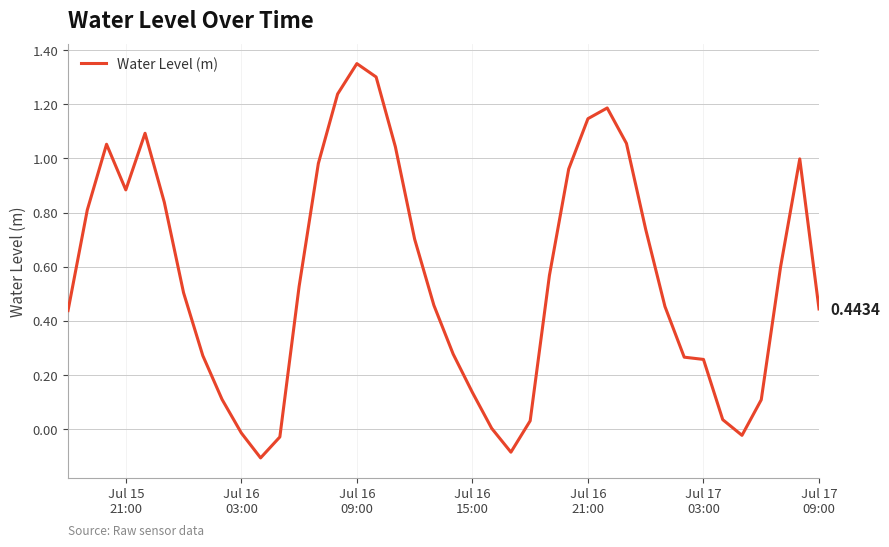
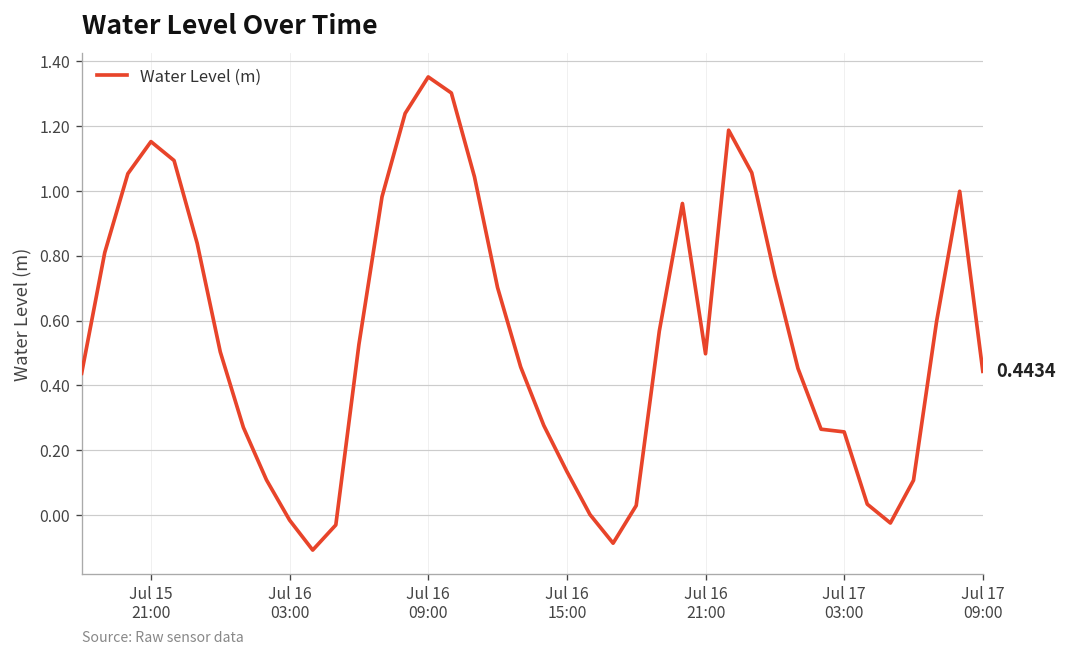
  {
-   "Jul 15 21:00": 0.88,
+   "Jul 15 21:00": 1.15,
    "Jul 16 03:00": -0.02,
    "Jul 16 09:00": 1.35,
    "Jul 16 15:00": 0.13,
-   "Jul 16 21:00": 1.15,
+   "Jul 16 21:00": 0.50,
    "Jul 17 03:00": 0.26
  }
